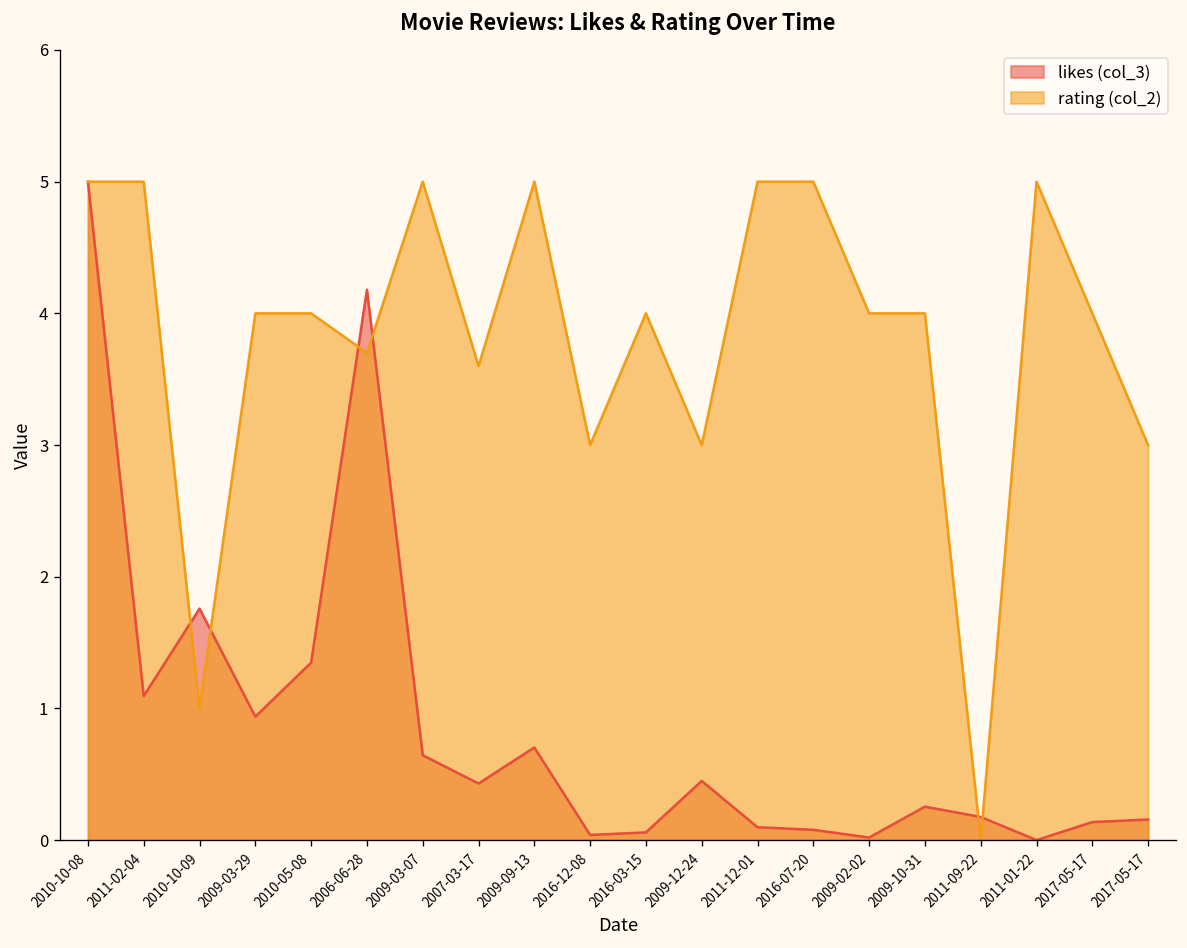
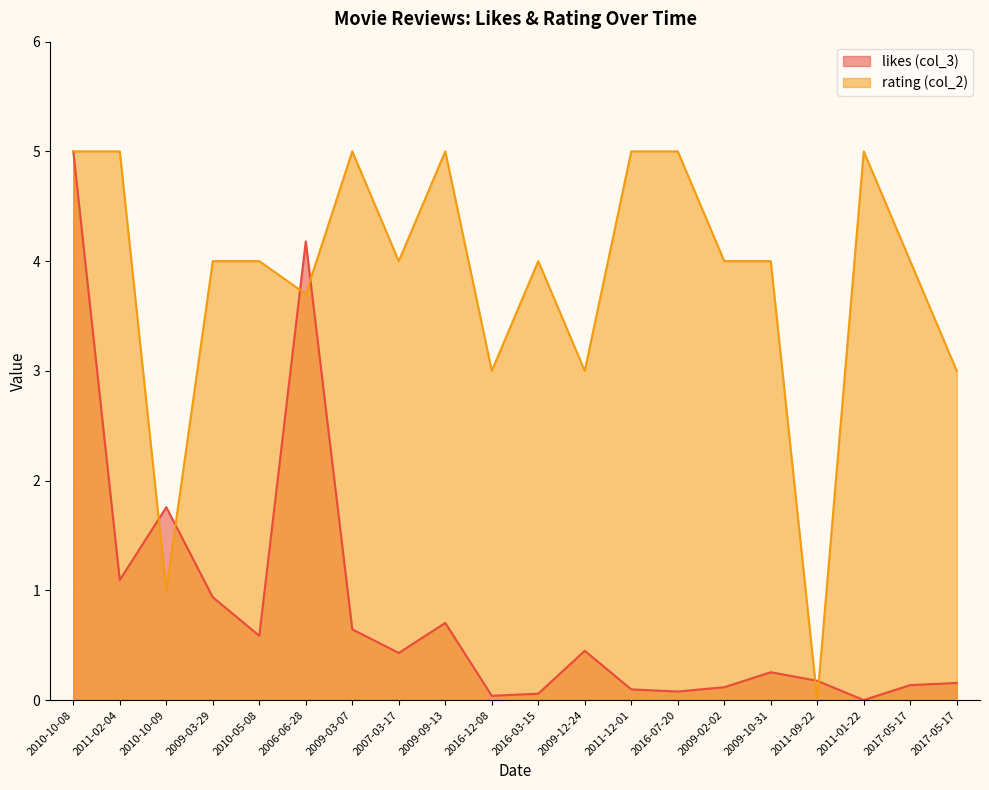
  {
    "likes (col_3)": {
      "2011-02-04": 1.09,
      "2010-10-09": 1.76,
      "2009-03-29": 0.94,
-     "2010-05-08": 1.35,
+     "2010-05-08": 0.59,
      "2006-06-28": 4.18,
      "2009-03-07": 0.64,
      "2007-03-17": 0.43,
      "2009-09-13": 0.70,
      "2016-12-08": 0.04,
      "2016-03-15": 0.06,
      "2009-12-24": 0.45,
      "2011-12-01": 0.10,
      "2016-07-20": 0.08,
-     "2009-02-02": 0.02,
+     "2009-02-02": 0.12,
      "2009-10-31": 0.25,
      "2011-09-22": 0.18,
      "2011-01-22": 0.00
    },
    "rating (col_2)": {
      "2011-02-04": 5.0,
      "2010-10-09": 1.0,
      "2009-03-29": 4.0,
      "2010-05-08": 4.0,
      "2006-06-28": 3.7,
      "2009-03-07": 5.0,
-     "2007-03-17": 3.6,
+     "2007-03-17": 4.0,
      "2009-09-13": 5.0,
      "2016-12-08": 3.0,
      "2016-03-15": 4.0,
      "2009-12-24": 3.0,
      "2011-12-01": 5.0,
      "2016-07-20": 5.0,
      "2009-02-02": 4.0,
      "2009-10-31": 4.0,
      "2011-09-22": 0.0,
      "2011-01-22": 5.0
    }
  }
